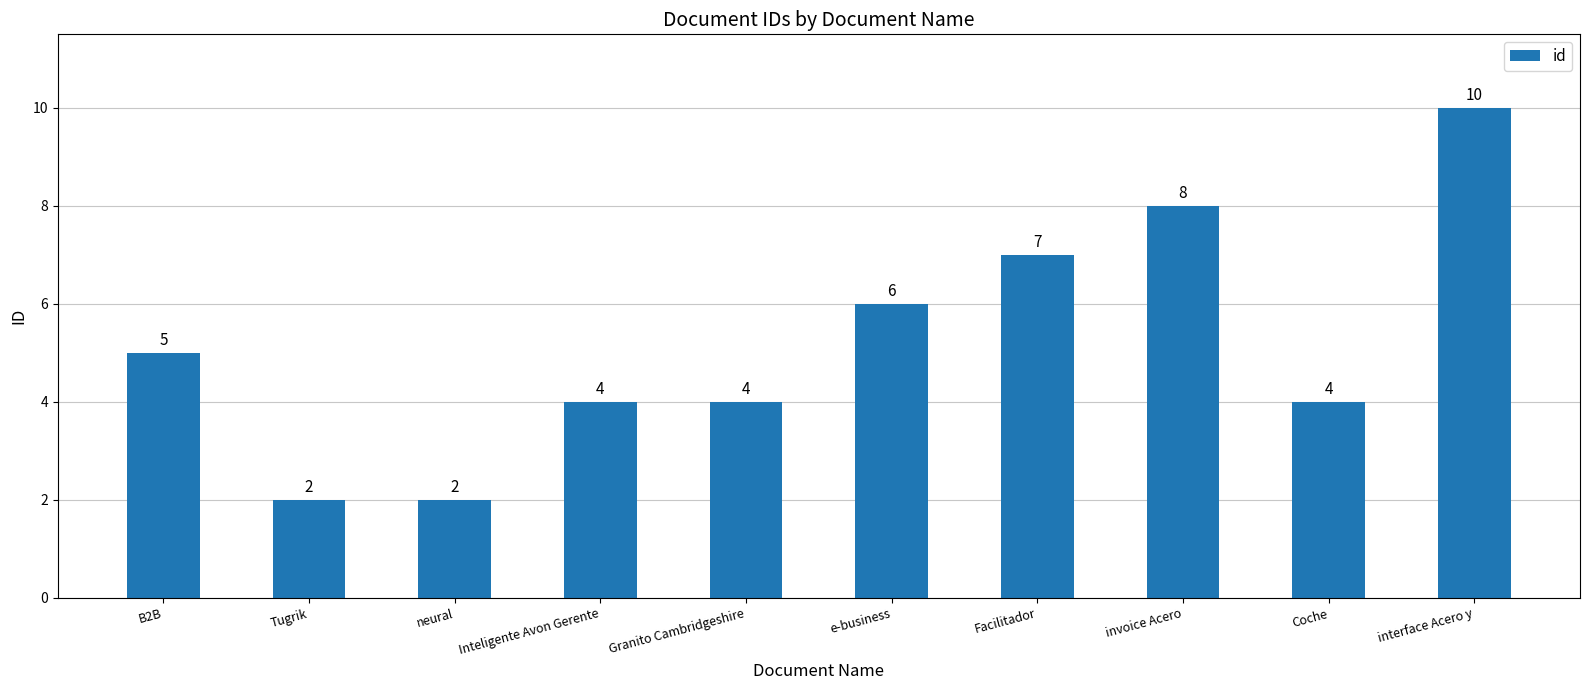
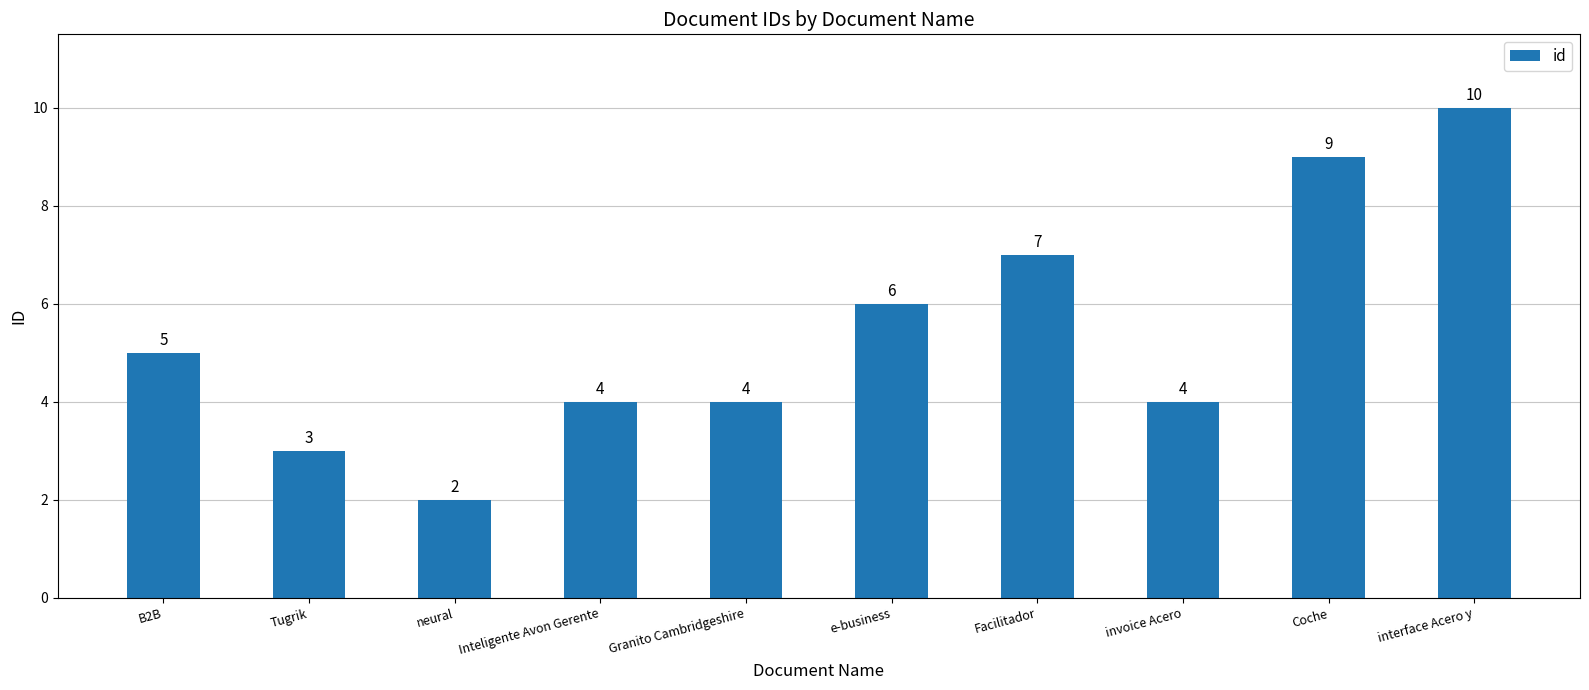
  {
    "B2B": 5,
-   "Tugrik": 2,
+   "Tugrik": 3,
    "neural": 2,
    "Inteligente Avon Gerente": 4,
    "Granito Cambridgeshire": 4,
    "e-business": 6,
    "Facilitador": 7,
-   "invoice Acero": 8,
-   "Coche": 4,
+   "invoice Acero": 4,
+   "Coche": 9,
    "interface Acero y": 10
  }
